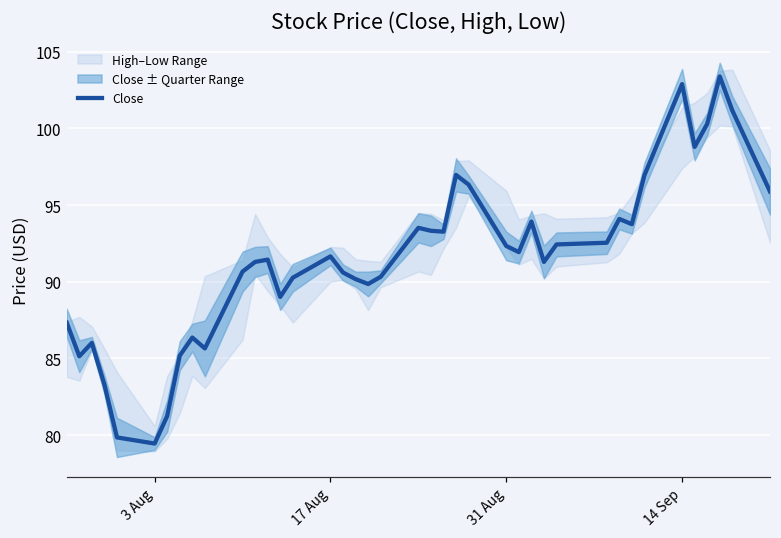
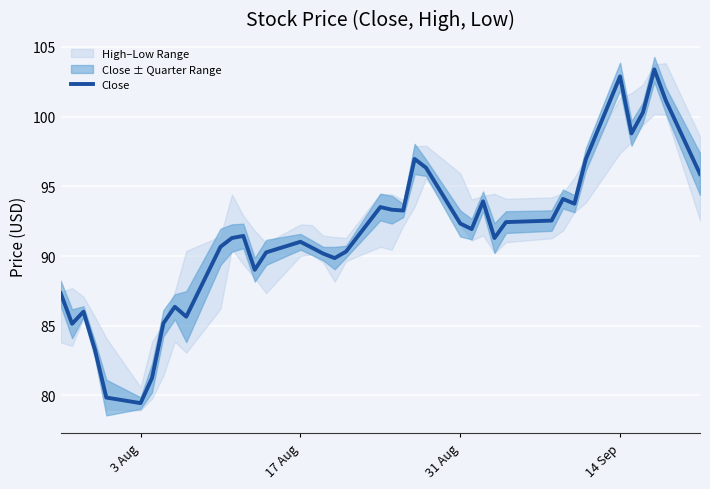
  {
    "Close": {
      "3 Aug": 79.5,
-     "17 Aug": 91.7,
+     "17 Aug": 91.0,
      "31 Aug": 92.3,
      "14 Sep": 102.9
    }
  }
